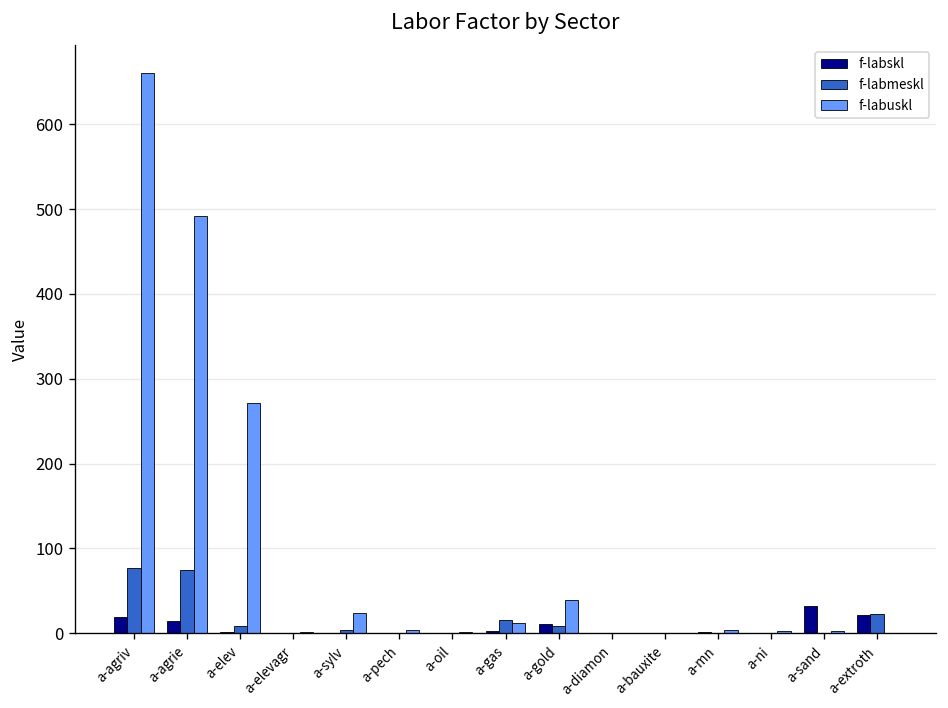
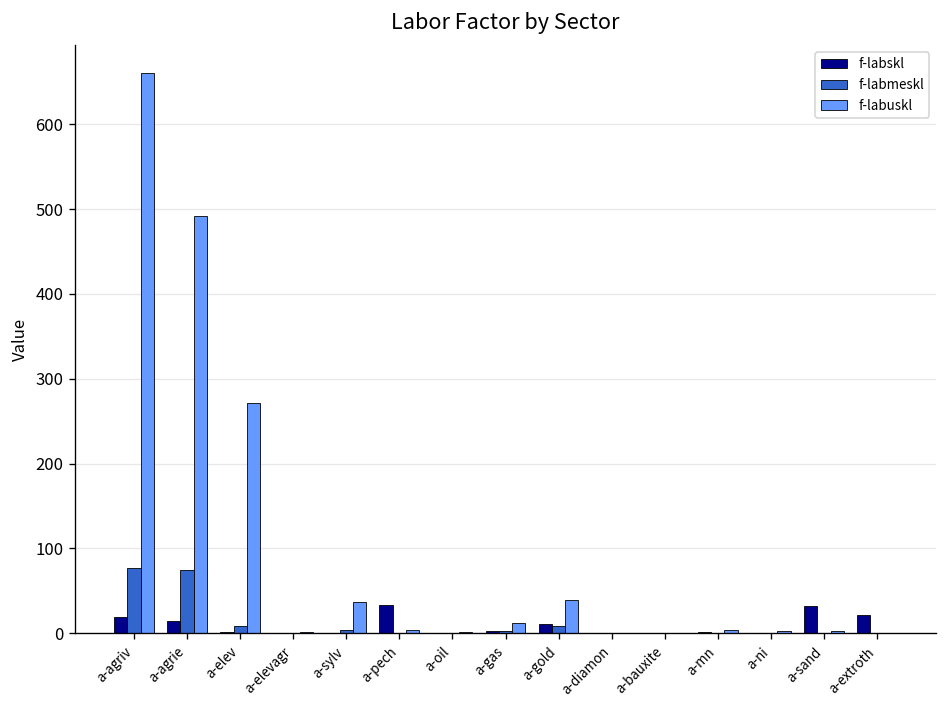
  {
    "f-labskl": {
      "a-agriv": 20,
      "a-agrie": 10,
-     "a-pech": 0,
+     "a-pech": 30,
      "a-gold": 10,
      "a-sand": 30,
      "a-extroth": 20
    },
    "f-labmeskl": {
      "a-agriv": 80,
      "a-agrie": 80,
      "a-elev": 10,
      "a-sylv": 0,
-     "a-gas": 20,
+     "a-gas": 0,
      "a-gold": 10,
-     "a-extroth": 20
+     "a-extroth": 0
    },
    "f-labuskl": {
      "a-agriv": 660,
      "a-agrie": 490,
      "a-elev": 270,
-     "a-sylv": 20,
+     "a-sylv": 40,
      "a-gas": 10,
      "a-gold": 40,
      "a-mn": 0
    }
  }
